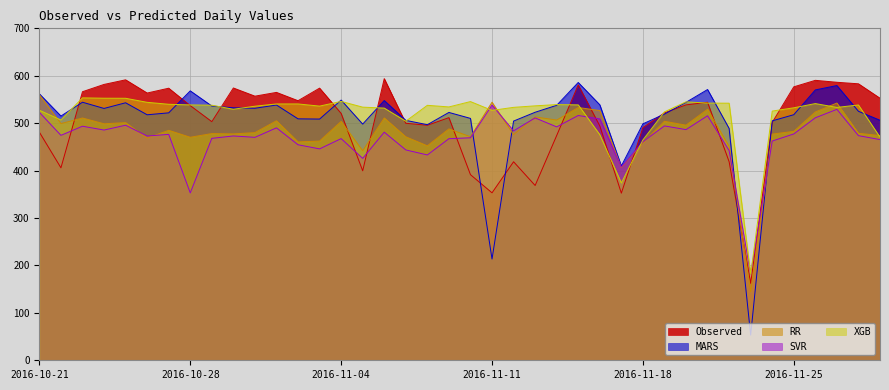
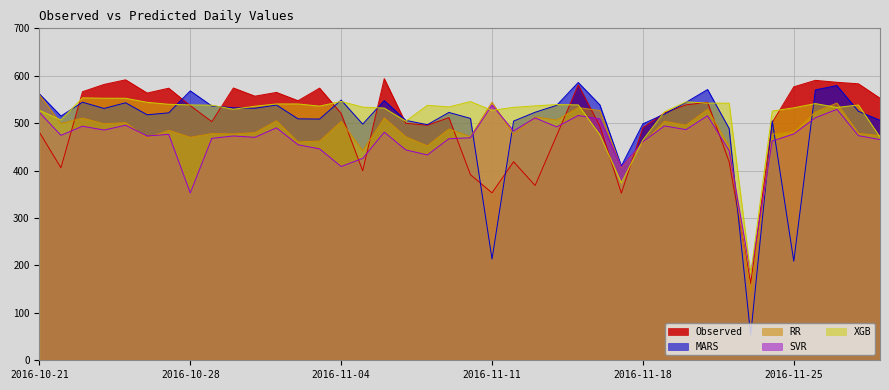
  {
    "Observed": {
      "2016-10-21": 480,
      "2016-11-04": 520,
      "2016-11-11": 350,
      "2016-11-18": 490,
      "2016-11-25": 580
    },
    "MARS": {
      "2016-10-28": 570,
      "2016-11-11": 210,
      "2016-11-18": 500,
-     "2016-11-25": 520
+     "2016-11-25": 210
    },
    "SVR": {
      "2016-10-28": 350,
-     "2016-11-04": 470,
+     "2016-11-04": 410,
      "2016-11-11": 540
    }
  }
